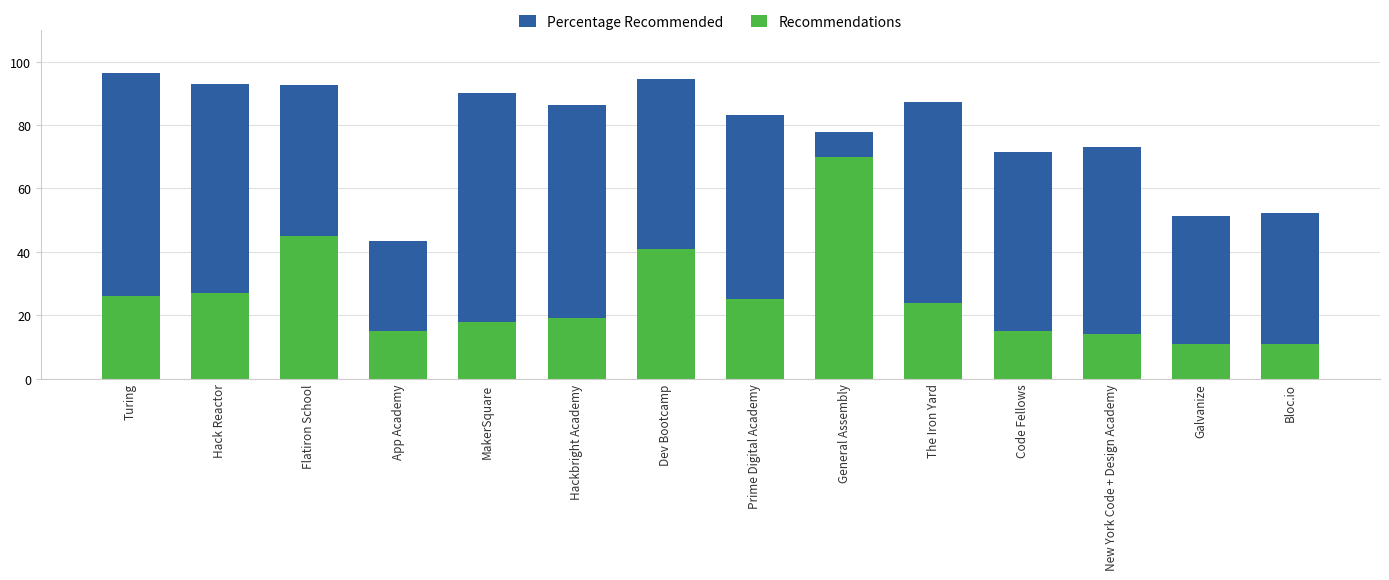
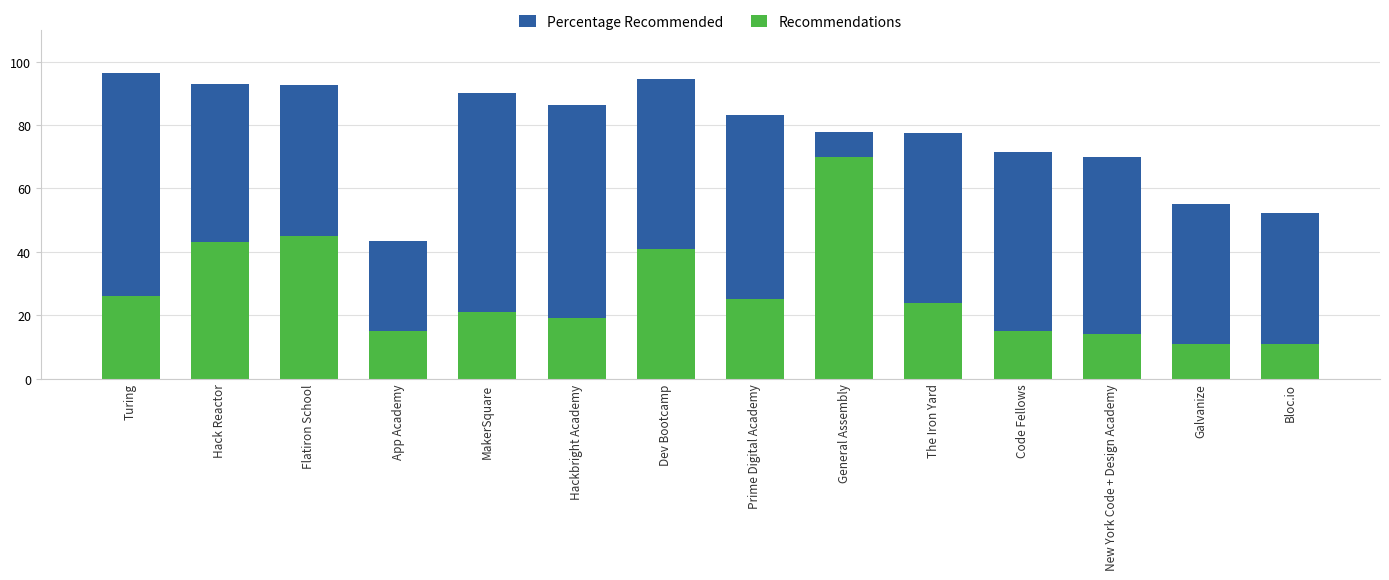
  {
    "Percentage Recommended": {
      "Turing": 96,
      "Hack Reactor": 93,
      "Flatiron School": 93,
      "App Academy": 44,
      "MakerSquare": 90,
      "Hackbright Academy": 86,
      "Dev Bootcamp": 95,
      "Prime Digital Academy": 83,
      "General Assembly": 78,
-     "The Iron Yard": 87,
+     "The Iron Yard": 78,
      "Code Fellows": 71,
-     "New York Code + Design Academy": 73,
-     "Galvanize": 51,
+     "New York Code + Design Academy": 70,
+     "Galvanize": 55,
      "Bloc.io": 52
    },
    "Recommendations": {
-     "Hack Reactor": 27,
-     "MakerSquare": 18
+     "Hack Reactor": 43,
+     "MakerSquare": 21
    }
  }
